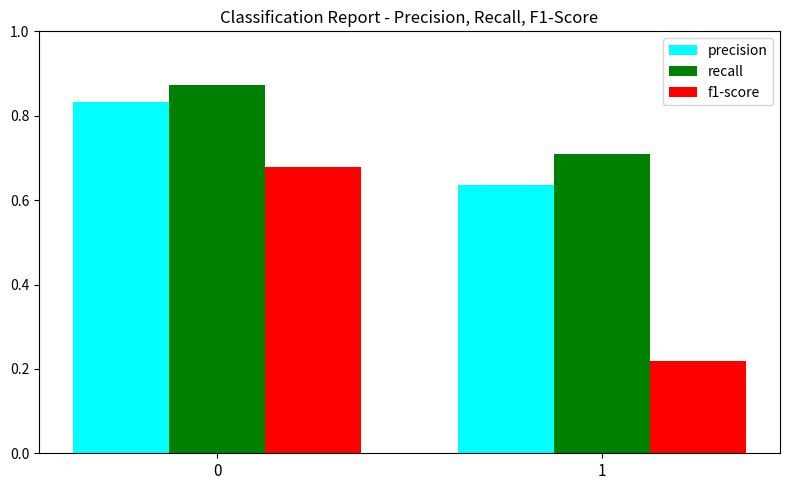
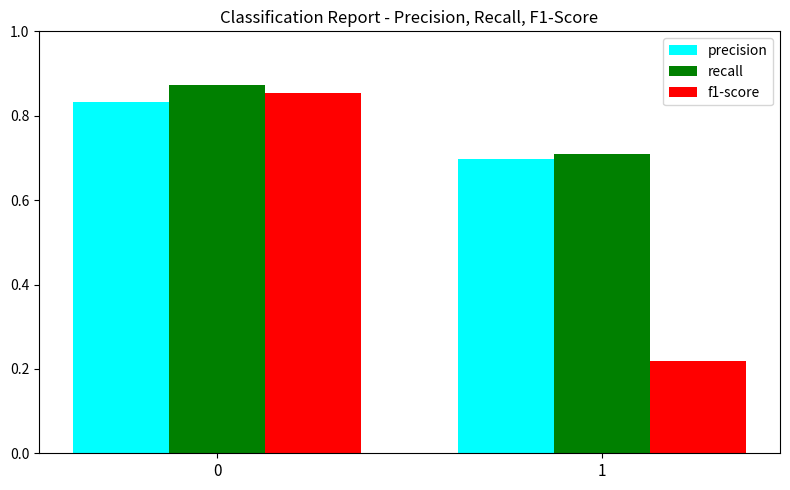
  {
    "precision": {
      "0": 0.83,
-     "1": 0.64
+     "1": 0.70
    },
    "recall": {
      "0": 0.87,
      "1": 0.71
    },
    "f1-score": {
-     "0": 0.68,
+     "0": 0.85,
      "1": 0.22
    }
  }
